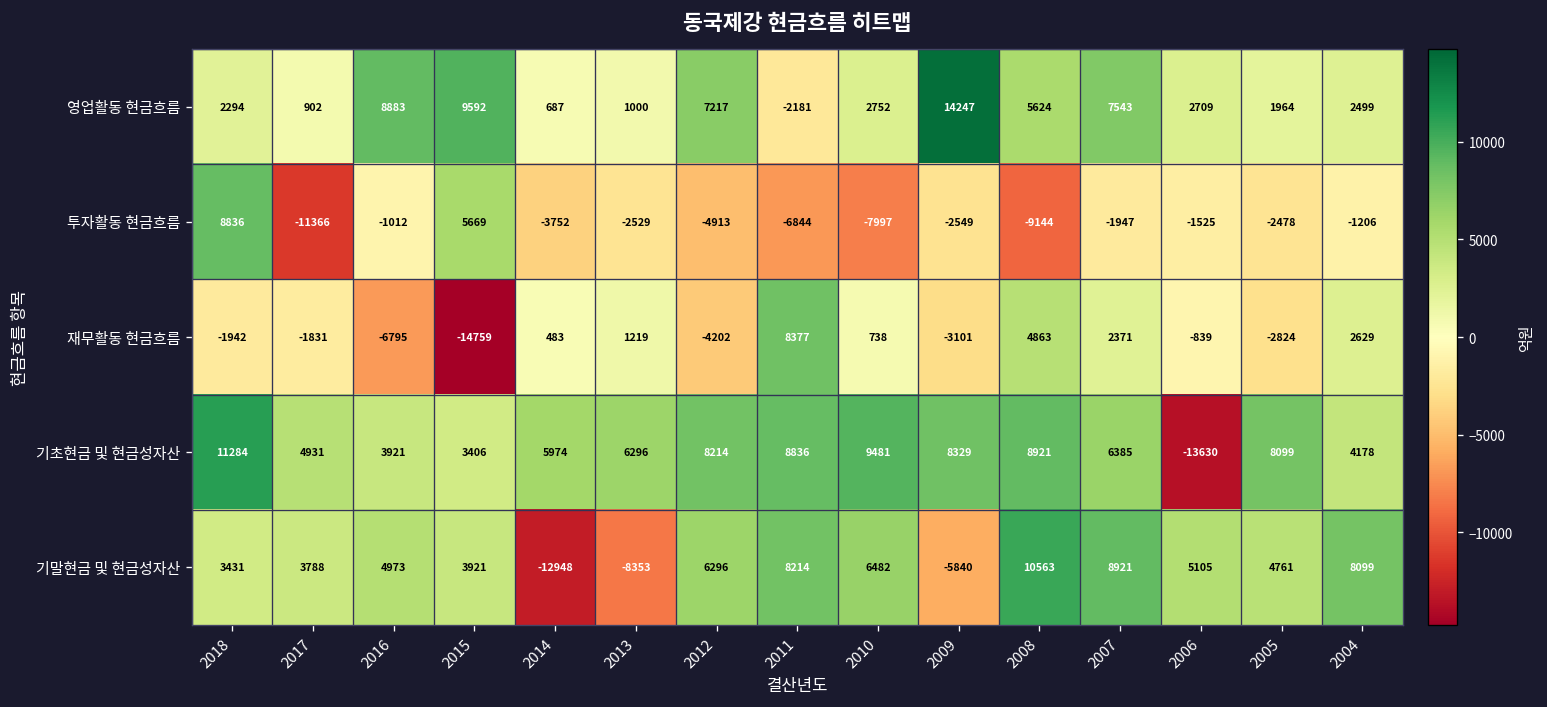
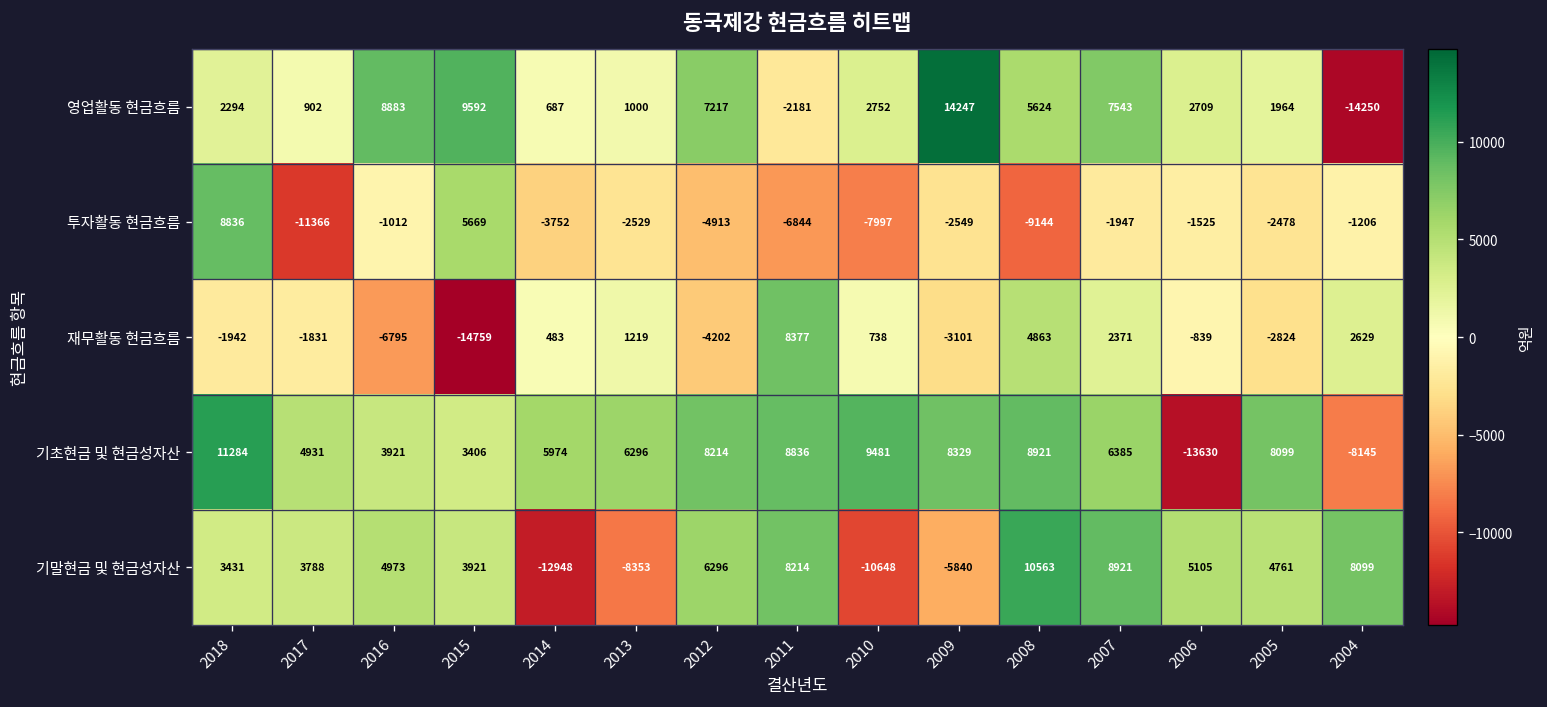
  {
    "영업활동 현금흐름": {
      "2018": 2294,
      "2017": 902,
      "2016": 8883,
      "2015": 9592,
      "2014": 687,
      "2013": 1000,
      "2012": 7217,
      "2011": -2181,
      "2010": 2752,
      "2009": 14247,
      "2008": 5624,
      "2007": 7543,
      "2006": 2709,
      "2005": 1964,
-     "2004": 2499
+     "2004": -14250
    },
    "투자활동 현금흐름": {
      "2018": 8836,
      "2017": -11366,
      "2016": -1012,
      "2015": 5669,
      "2014": -3752,
      "2013": -2529,
      "2012": -4913,
      "2011": -6844,
      "2010": -7997,
      "2009": -2549,
      "2008": -9144,
      "2007": -1947,
      "2006": -1525,
      "2005": -2478,
      "2004": -1206
    },
    "재무활동 현금흐름": {
      "2018": -1942,
      "2017": -1831,
      "2016": -6795,
      "2015": -14759,
      "2014": 483,
      "2013": 1219,
      "2012": -4202,
      "2011": 8377,
      "2010": 738,
      "2009": -3101,
      "2008": 4863,
      "2007": 2371,
      "2006": -839,
      "2005": -2824,
      "2004": 2629
    },
    "기초현금 및 현금성자산": {
      "2018": 11284,
      "2017": 4931,
      "2016": 3921,
      "2015": 3406,
      "2014": 5974,
      "2013": 6296,
      "2012": 8214,
      "2011": 8836,
      "2010": 9481,
      "2009": 8329,
      "2008": 8921,
      "2007": 6385,
      "2006": -13630,
      "2005": 8099,
-     "2004": 4178
+     "2004": -8145
    },
    "기말현금 및 현금성자산": {
      "2018": 3431,
      "2017": 3788,
      "2016": 4973,
      "2015": 3921,
      "2014": -12948,
      "2013": -8353,
      "2012": 6296,
      "2011": 8214,
-     "2010": 6482,
+     "2010": -10648,
      "2009": -5840,
      "2008": 10563,
      "2007": 8921,
      "2006": 5105,
      "2005": 4761,
      "2004": 8099
    }
  }
